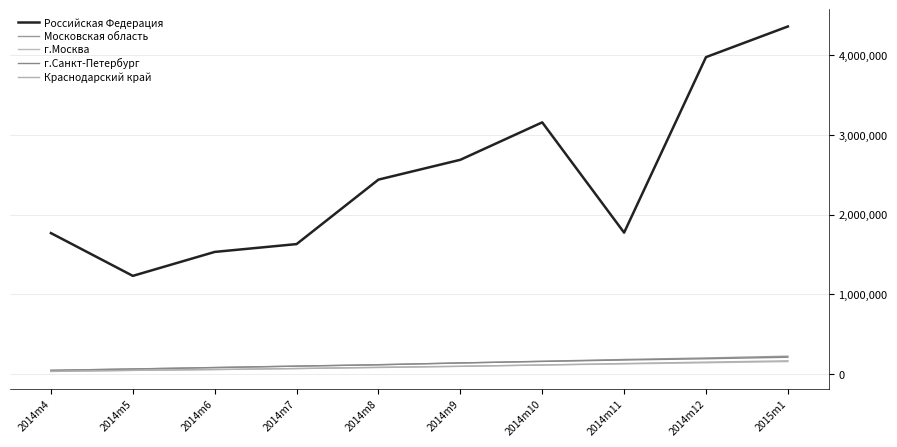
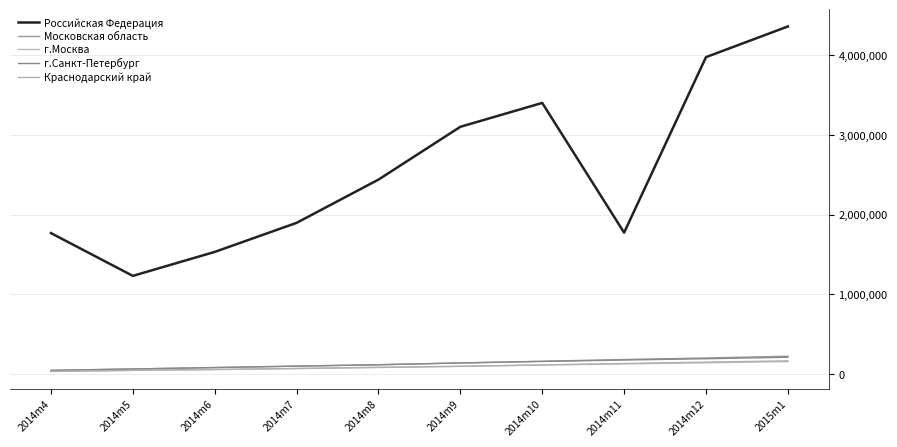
  {
    "Российская Федерация": {
      "2014m4": "1,800,000",
      "2014m5": "1,200,000",
      "2014m6": "1,500,000",
-     "2014m7": "1,600,000",
+     "2014m7": "1,900,000",
      "2014m8": "2,400,000",
-     "2014m9": "2,700,000",
-     "2014m10": "3,200,000",
+     "2014m9": "3,100,000",
+     "2014m10": "3,400,000",
      "2014m11": "1,800,000",
      "2014m12": "4,000,000",
      "2015m1": "4,400,000"
    }
  }
